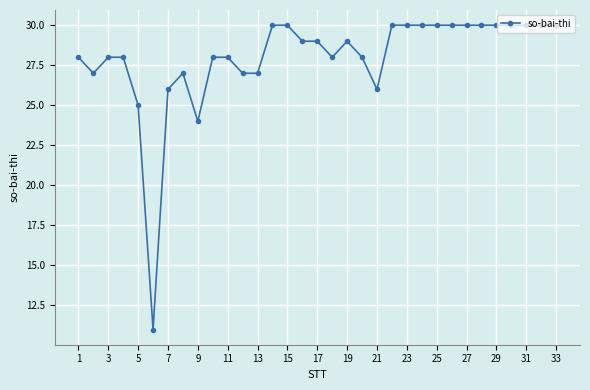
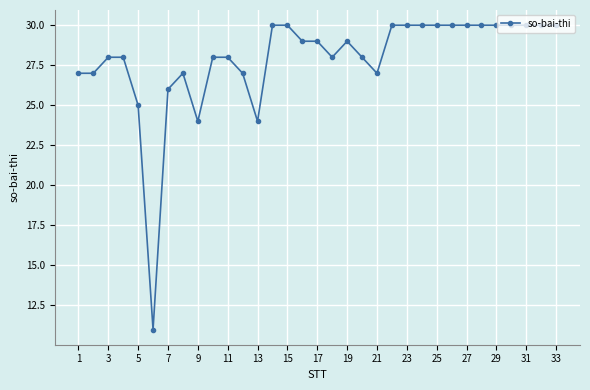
  {
-   "1": 28,
+   "1": 27,
    "3": 28,
    "5": 25,
    "7": 26,
    "9": 24,
    "11": 28,
-   "13": 27,
+   "13": 24,
    "15": 30,
    "17": 29,
    "19": 29,
-   "21": 26,
+   "21": 27,
    "23": 30,
    "25": 30,
    "27": 30,
    "29": 30
  }
